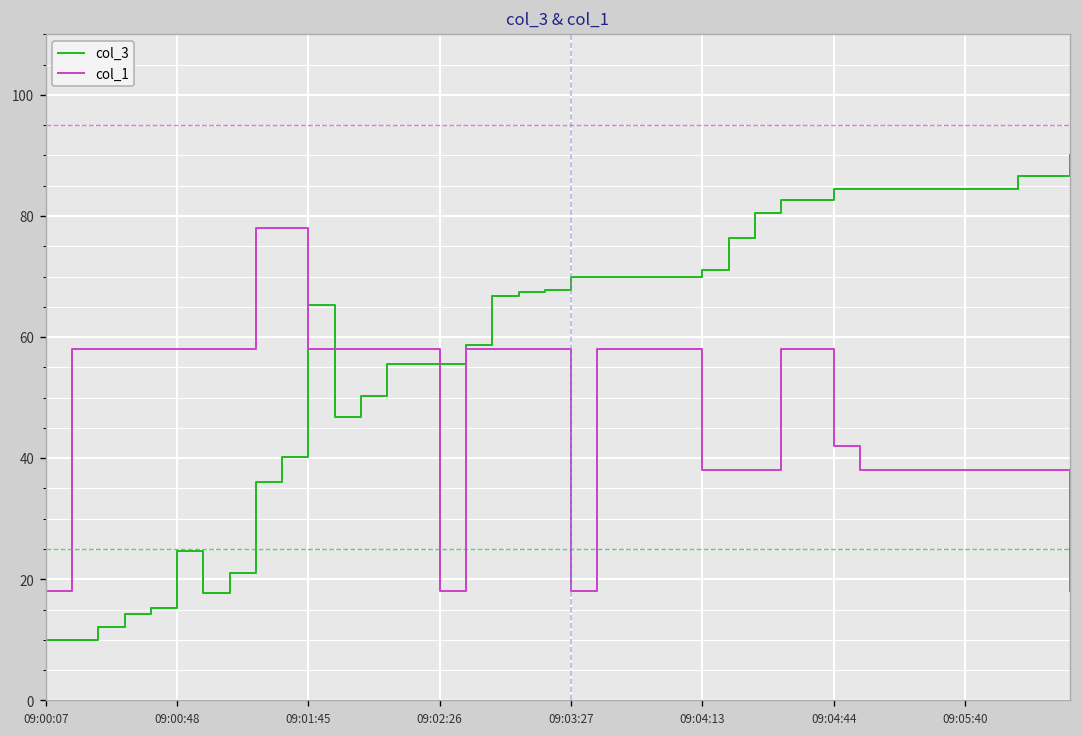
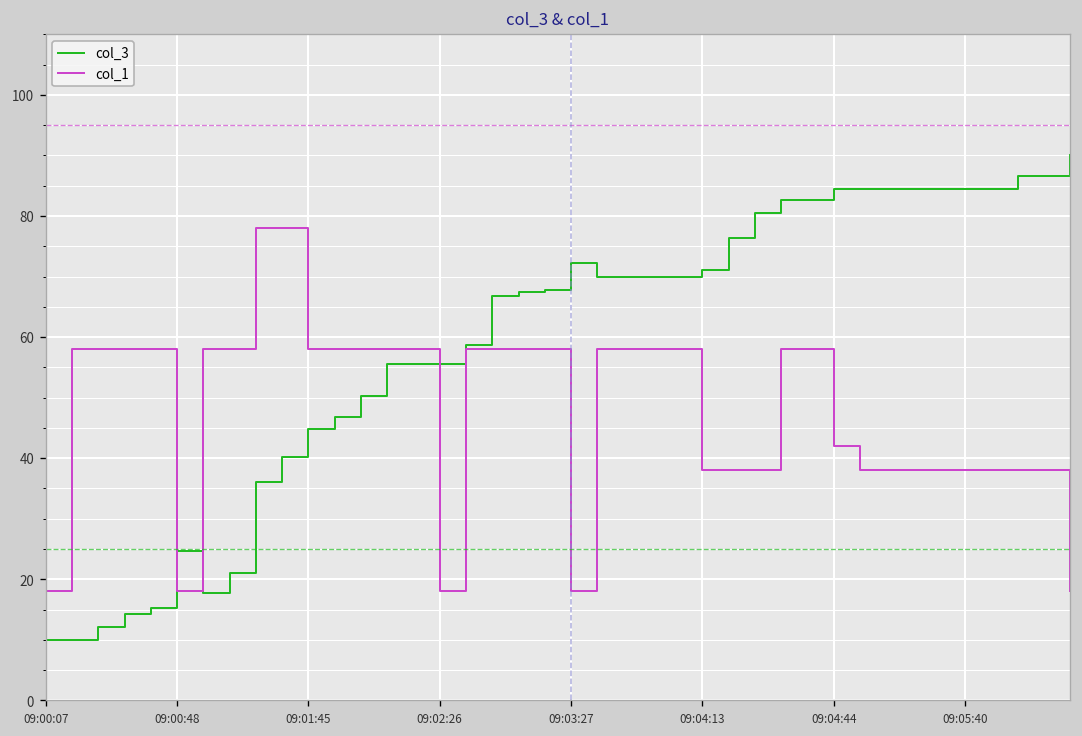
  {
    "col_3": {
      "09:00:07": 10,
      "09:00:48": 25,
-     "09:01:45": 65,
+     "09:01:45": 45,
      "09:02:26": 56,
-     "09:03:27": 70,
+     "09:03:27": 72,
      "09:04:13": 71,
      "09:04:44": 85,
      "09:05:40": 85
    },
    "col_1": {
      "09:00:07": 18,
-     "09:00:48": 58,
+     "09:00:48": 18,
      "09:01:45": 58,
      "09:02:26": 18,
      "09:03:27": 18,
      "09:04:13": 38,
      "09:04:44": 42,
      "09:05:40": 38
    }
  }
